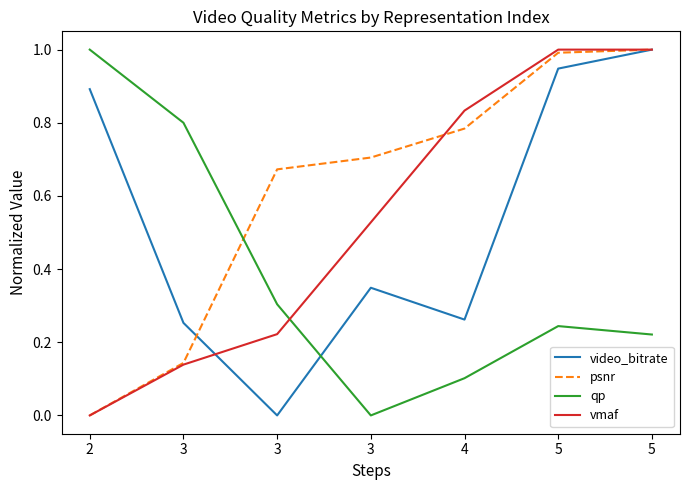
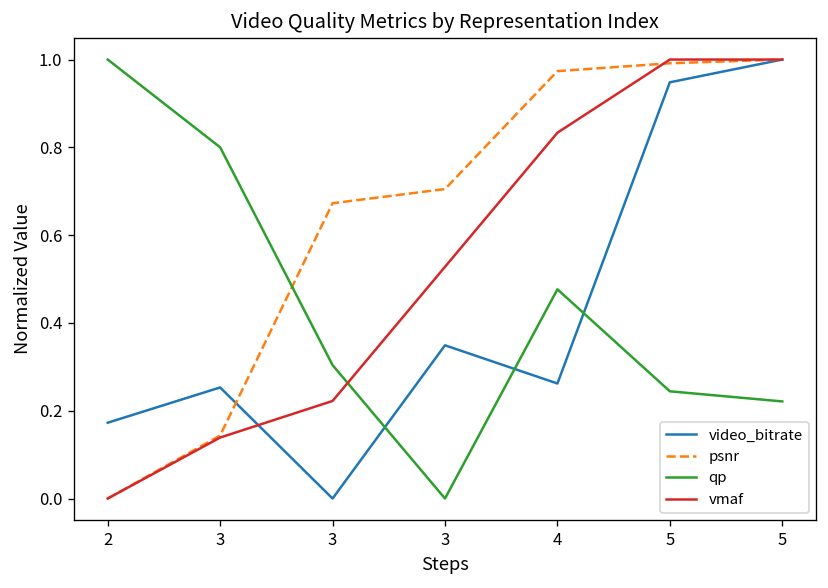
  {
    "video_bitrate": {
-     "2": 0.89,
+     "2": 0.17,
      "4": 0.26
    },
    "psnr": {
-     "4": 0.78
+     "4": 0.97
    },
    "qp": {
      "2": 1.00,
-     "4": 0.10
+     "4": 0.48
    },
    "vmaf": {
      "4": 0.83
    }
  }
